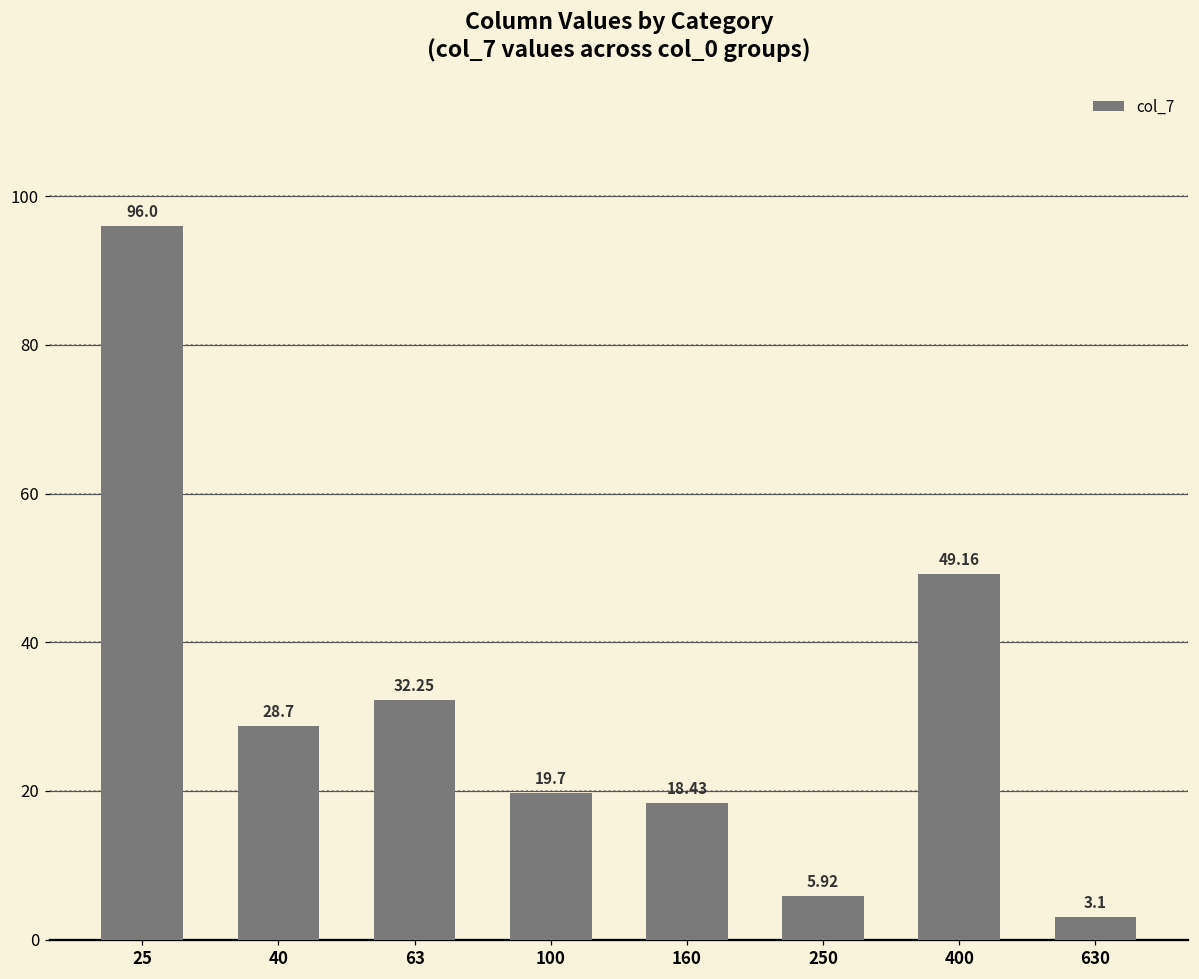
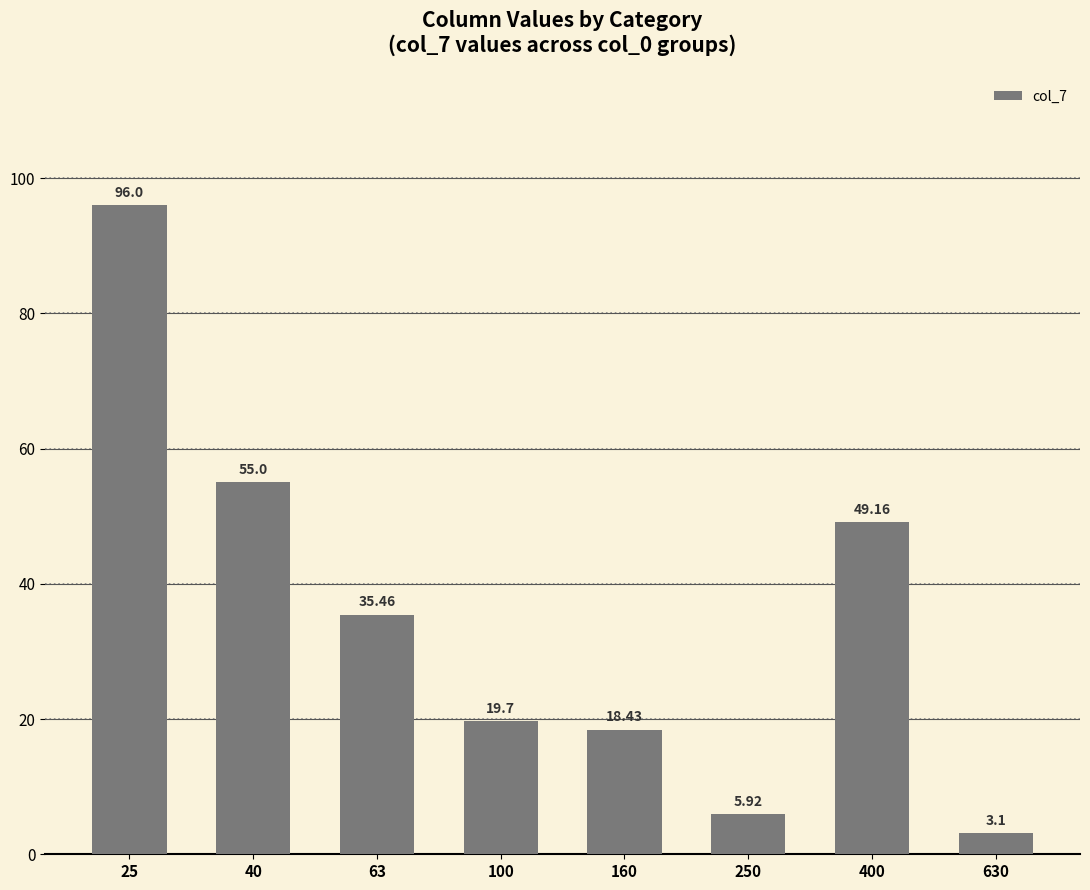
  {
    "25": 96.0,
-   "40": 28.7,
-   "63": 32.25,
+   "40": 55.0,
+   "63": 35.46,
    "100": 19.7,
    "160": 18.43,
    "250": 5.92,
    "400": 49.16,
    "630": 3.1
  }
